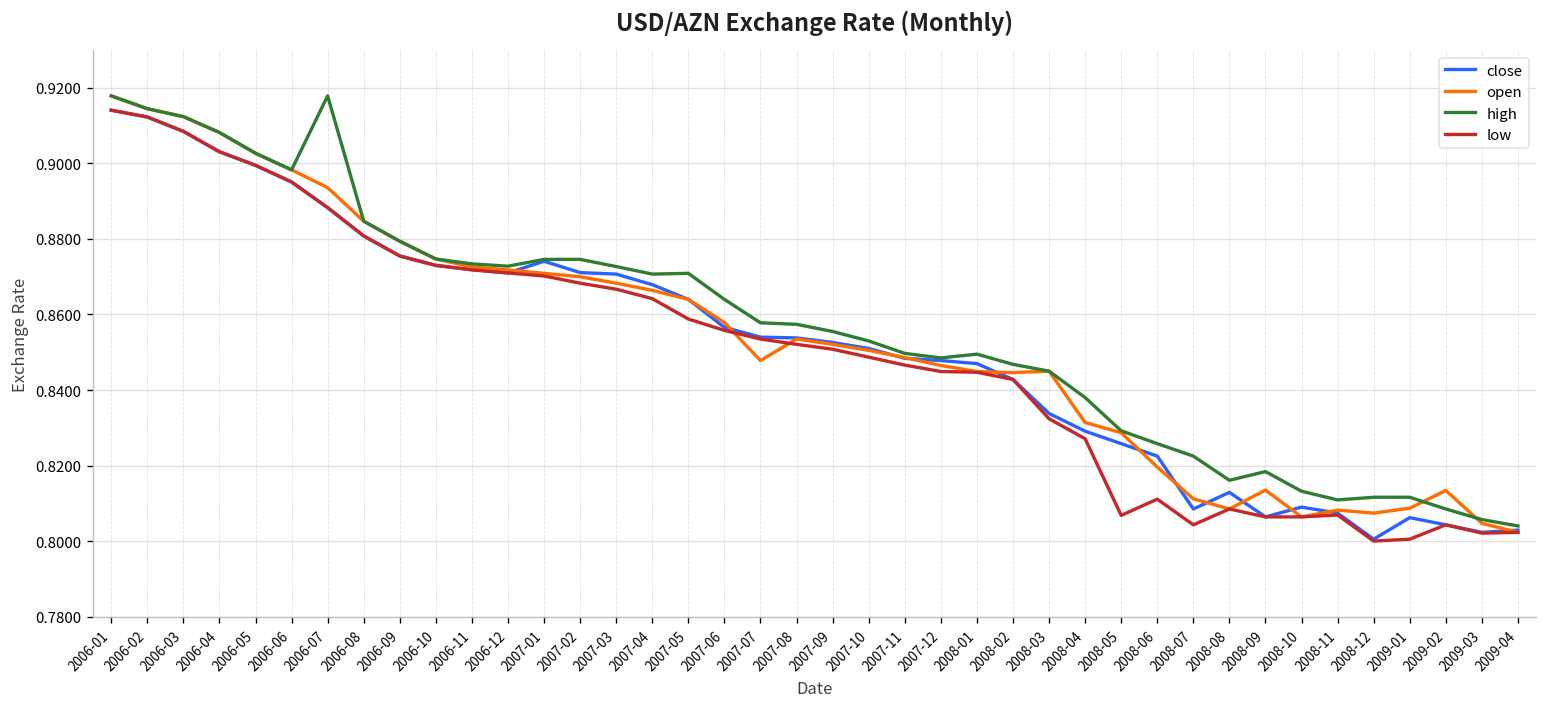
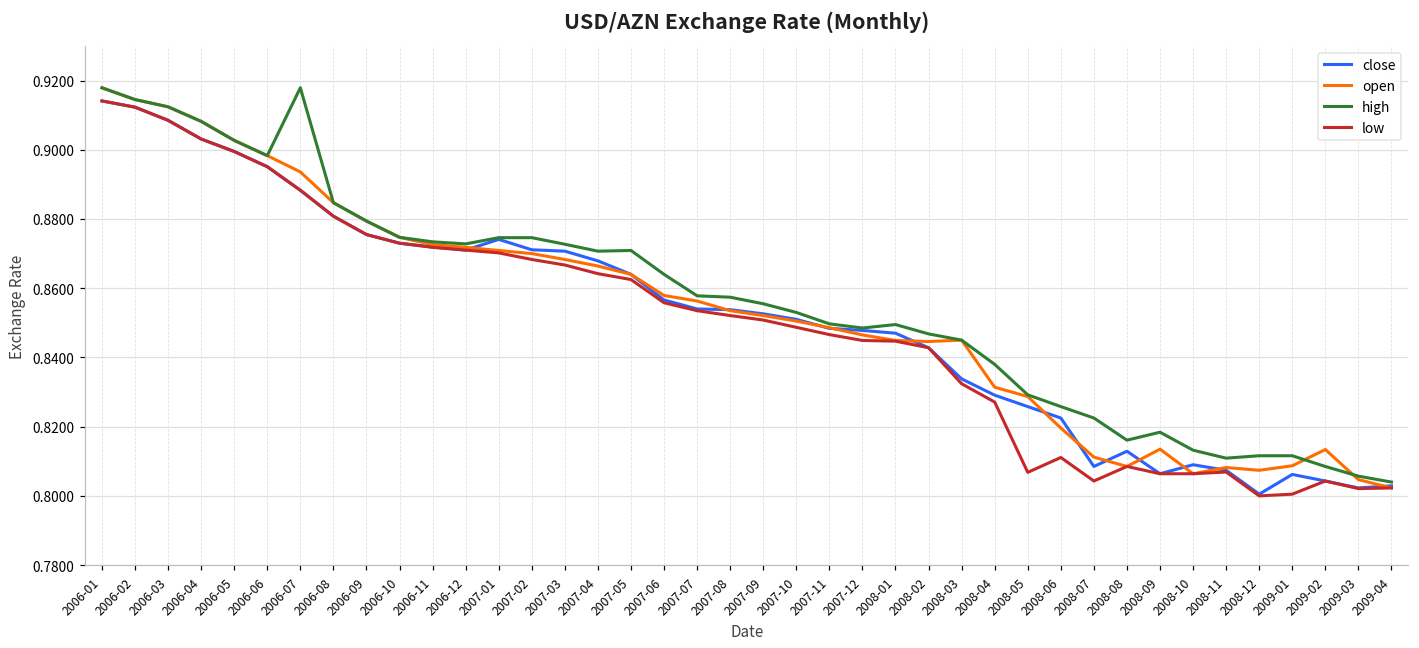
  {
    "close": {
      "2007-02": 0.871,
      "2007-03": 0.871,
      "2007-04": 0.868,
      "2008-01": 0.847,
      "2008-03": 0.834,
      "2008-04": 0.829,
      "2008-05": 0.826,
      "2008-06": 0.823,
      "2008-07": 0.809,
      "2008-08": 0.813,
      "2008-10": 0.809,
      "2009-01": 0.806
    },
    "open": {
      "2006-07": 0.894,
      "2007-02": 0.870,
      "2007-03": 0.868,
      "2007-04": 0.866,
      "2007-06": 0.858,
-     "2007-07": 0.848,
+     "2007-07": 0.856,
      "2007-12": 0.847,
      "2008-02": 0.845,
      "2008-04": 0.831,
      "2008-06": 0.820,
      "2008-07": 0.811,
      "2008-09": 0.814,
      "2008-12": 0.807,
      "2009-01": 0.809,
      "2009-02": 0.813,
      "2009-03": 0.805
    },
    "high": {
      "2006-07": 0.918,
      "2006-11": 0.873,
      "2006-12": 0.873,
      "2007-02": 0.875,
      "2007-03": 0.873,
      "2007-04": 0.871,
      "2007-05": 0.871,
      "2007-06": 0.864,
      "2007-07": 0.858,
      "2007-08": 0.857,
      "2007-09": 0.856,
      "2007-10": 0.853,
      "2007-11": 0.850,
      "2008-01": 0.850,
      "2008-02": 0.847,
      "2008-04": 0.838,
      "2008-06": 0.826,
      "2008-07": 0.823,
      "2008-08": 0.816,
      "2008-09": 0.818,
      "2008-10": 0.813,
      "2008-11": 0.811,
      "2008-12": 0.812,
      "2009-01": 0.812,
      "2009-02": 0.809,
      "2009-03": 0.806,
      "2009-04": 0.804
    },
    "low": {
      "2007-02": 0.868,
      "2007-03": 0.867,
      "2007-04": 0.864,
-     "2007-05": 0.859,
+     "2007-05": 0.863,
      "2007-08": 0.852,
      "2007-09": 0.851,
      "2007-10": 0.849,
      "2007-11": 0.847,
      "2007-12": 0.845,
      "2008-03": 0.832,
      "2008-04": 0.827,
      "2008-05": 0.807,
      "2008-06": 0.811,
      "2008-07": 0.804,
      "2009-01": 0.801
    }
  }
